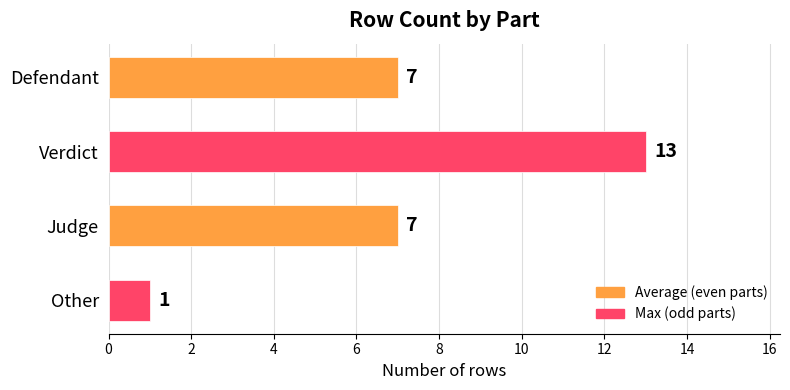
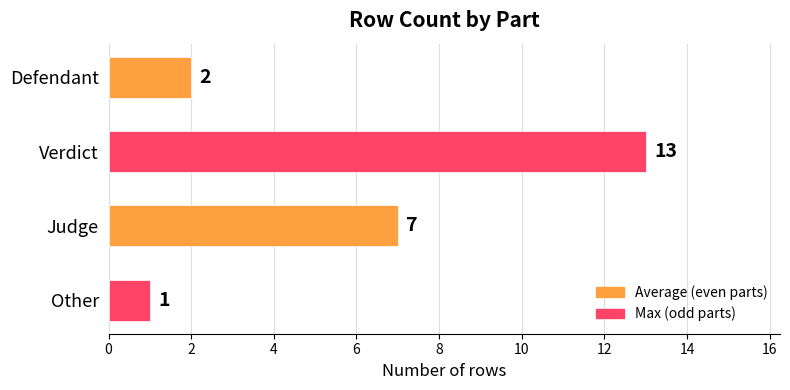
  {
-   "Defendant": 7,
+   "Defendant": 2,
    "Verdict": 13,
    "Judge": 7,
    "Other": 1
  }
